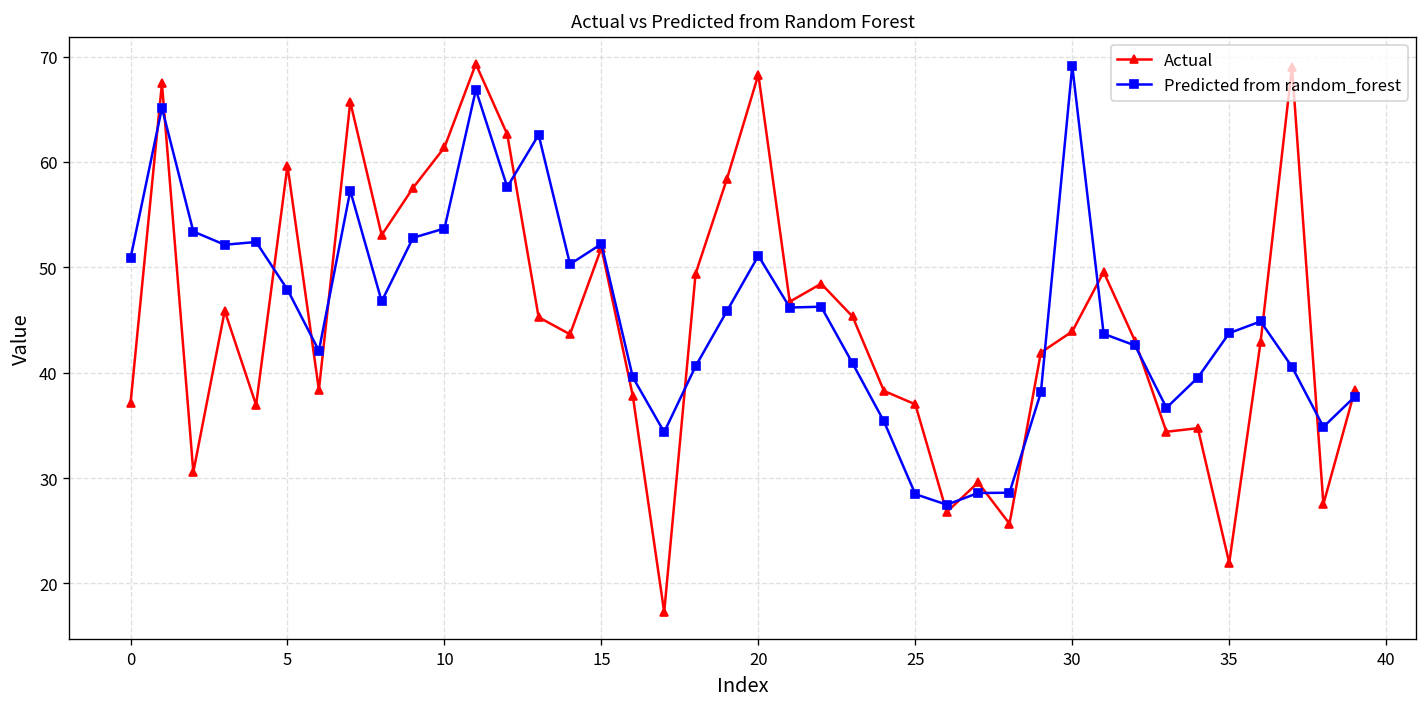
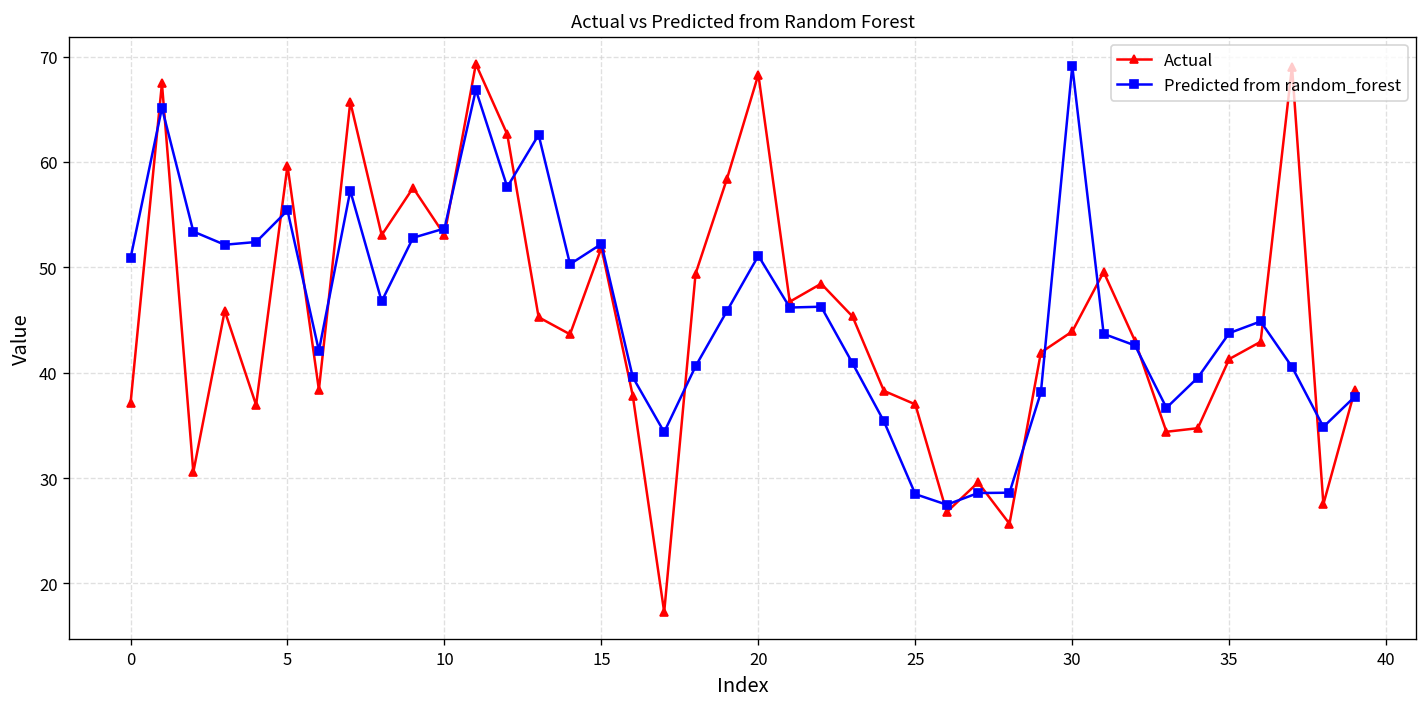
  {
    "Actual": {
      "0": 37,
      "5": 60,
-     "10": 61,
+     "10": 53,
      "15": 52,
      "20": 68,
      "25": 37,
      "30": 44,
-     "35": 22
+     "35": 41
    },
    "Predicted from random_forest": {
      "0": 51,
-     "5": 48,
+     "5": 55,
      "10": 54,
      "15": 52,
      "20": 51,
      "25": 28,
      "30": 69,
      "35": 44
    }
  }
